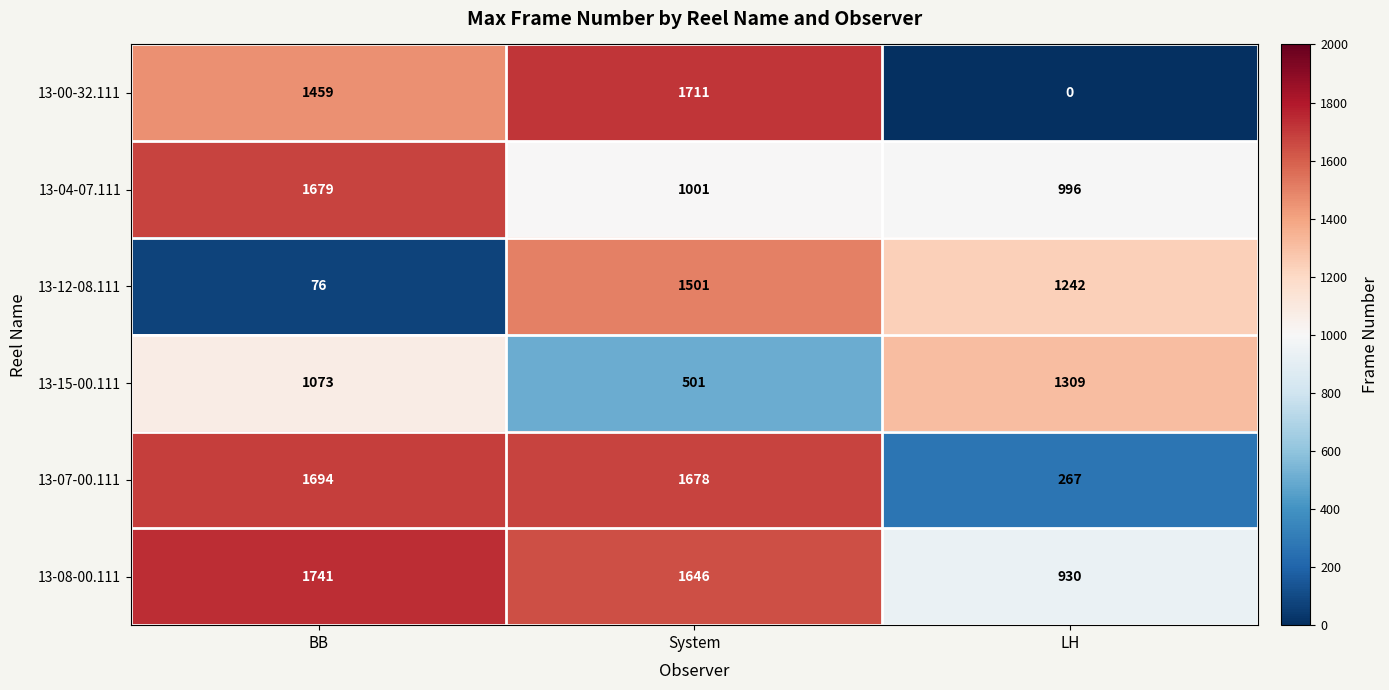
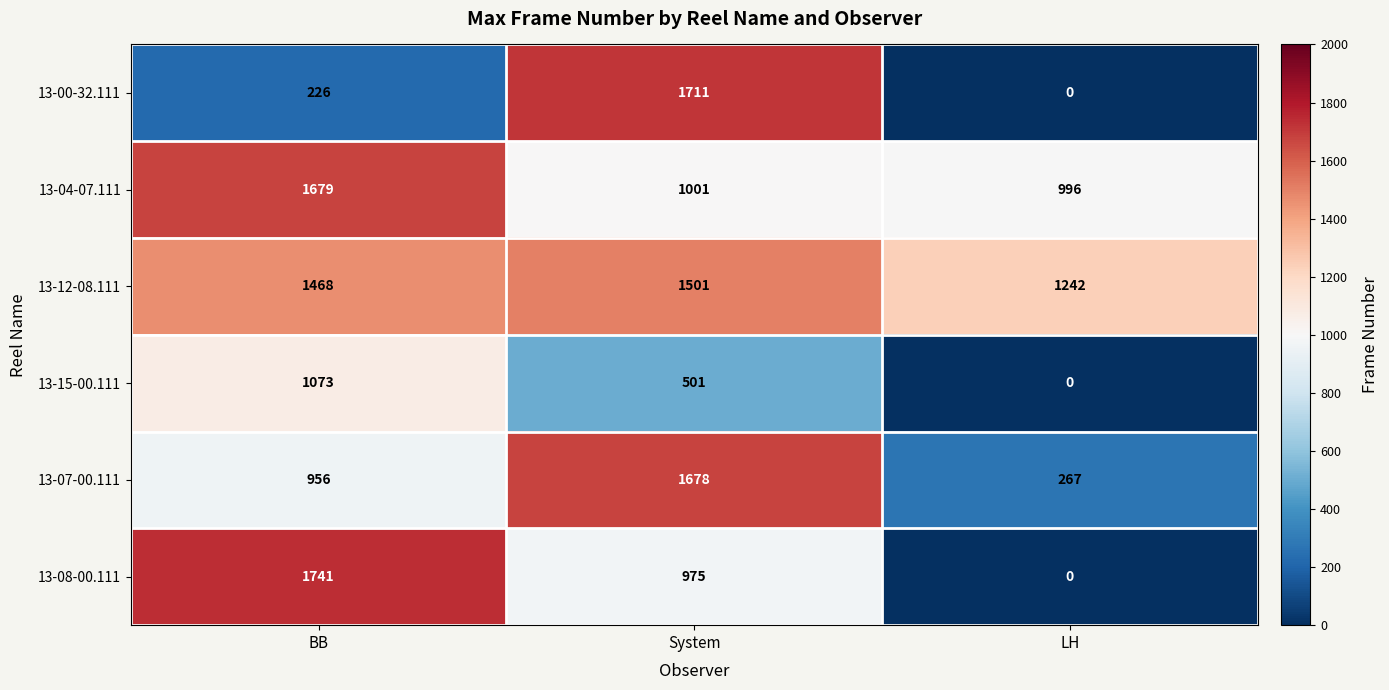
  {
    "13-00-32.111": {
-     "BB": 1459,
+     "BB": 226,
      "System": 1711,
      "LH": 0
    },
    "13-04-07.111": {
      "BB": 1679,
      "System": 1001,
      "LH": 996
    },
    "13-12-08.111": {
-     "BB": 76,
+     "BB": 1468,
      "System": 1501,
      "LH": 1242
    },
    "13-15-00.111": {
      "BB": 1073,
      "System": 501,
-     "LH": 1309
+     "LH": 0
    },
    "13-07-00.111": {
-     "BB": 1694,
+     "BB": 956,
      "System": 1678,
      "LH": 267
    },
    "13-08-00.111": {
      "BB": 1741,
-     "System": 1646,
-     "LH": 930
+     "System": 975,
+     "LH": 0
    }
  }
